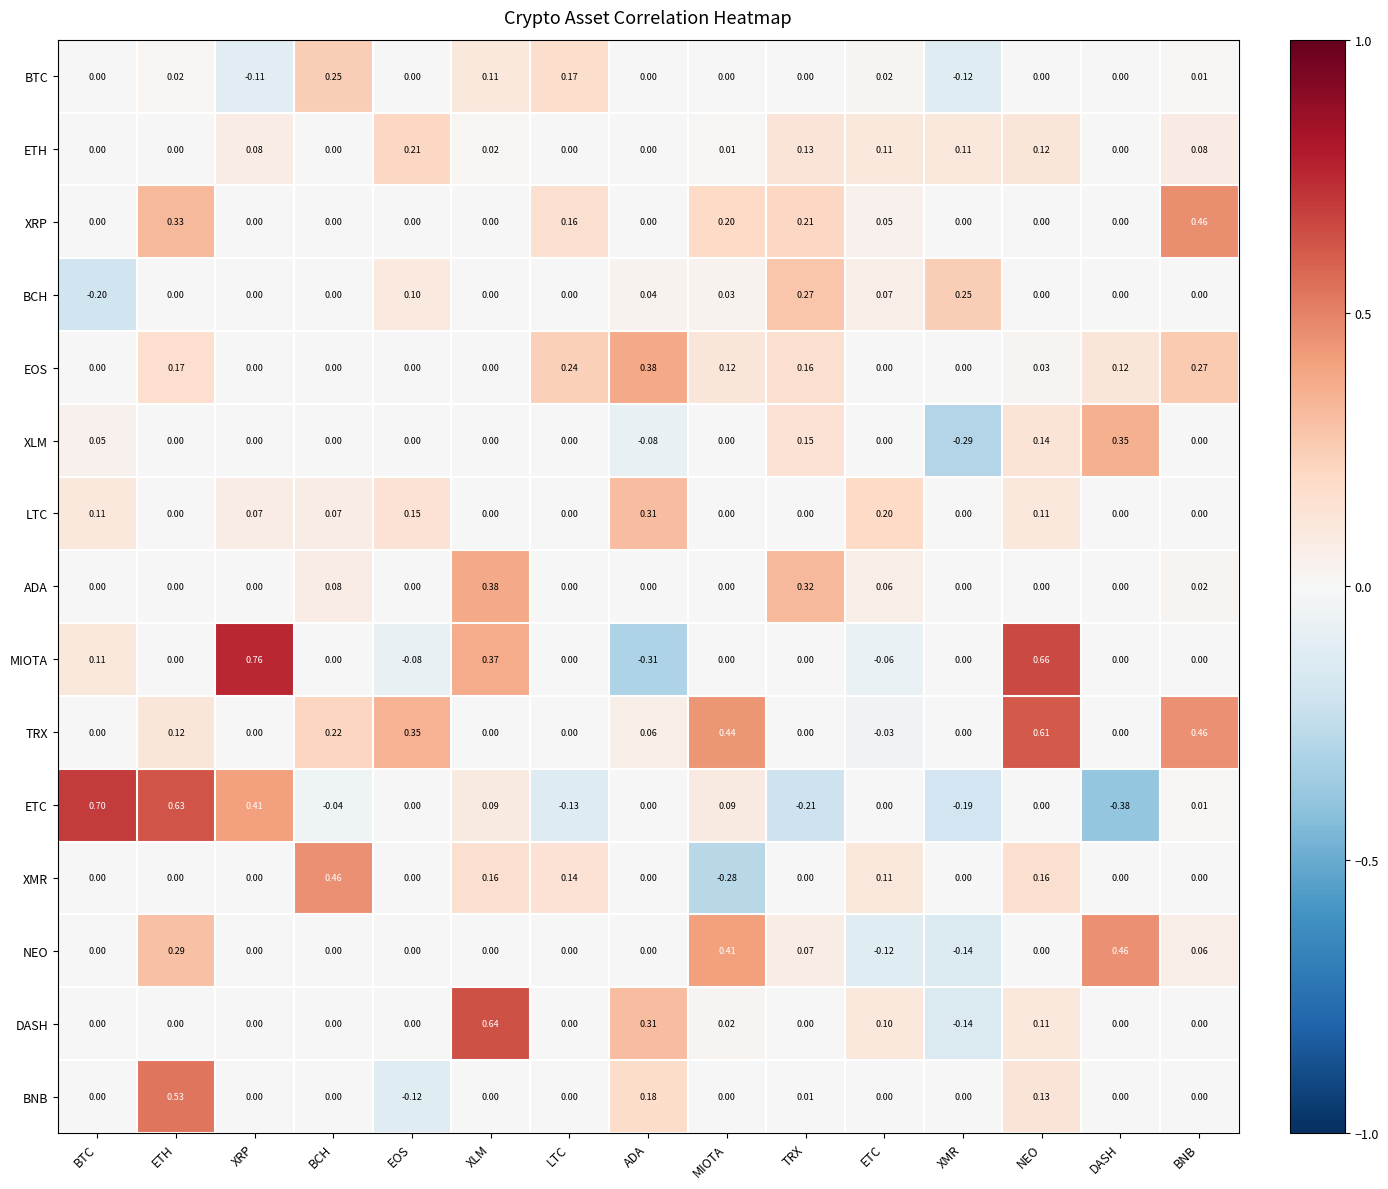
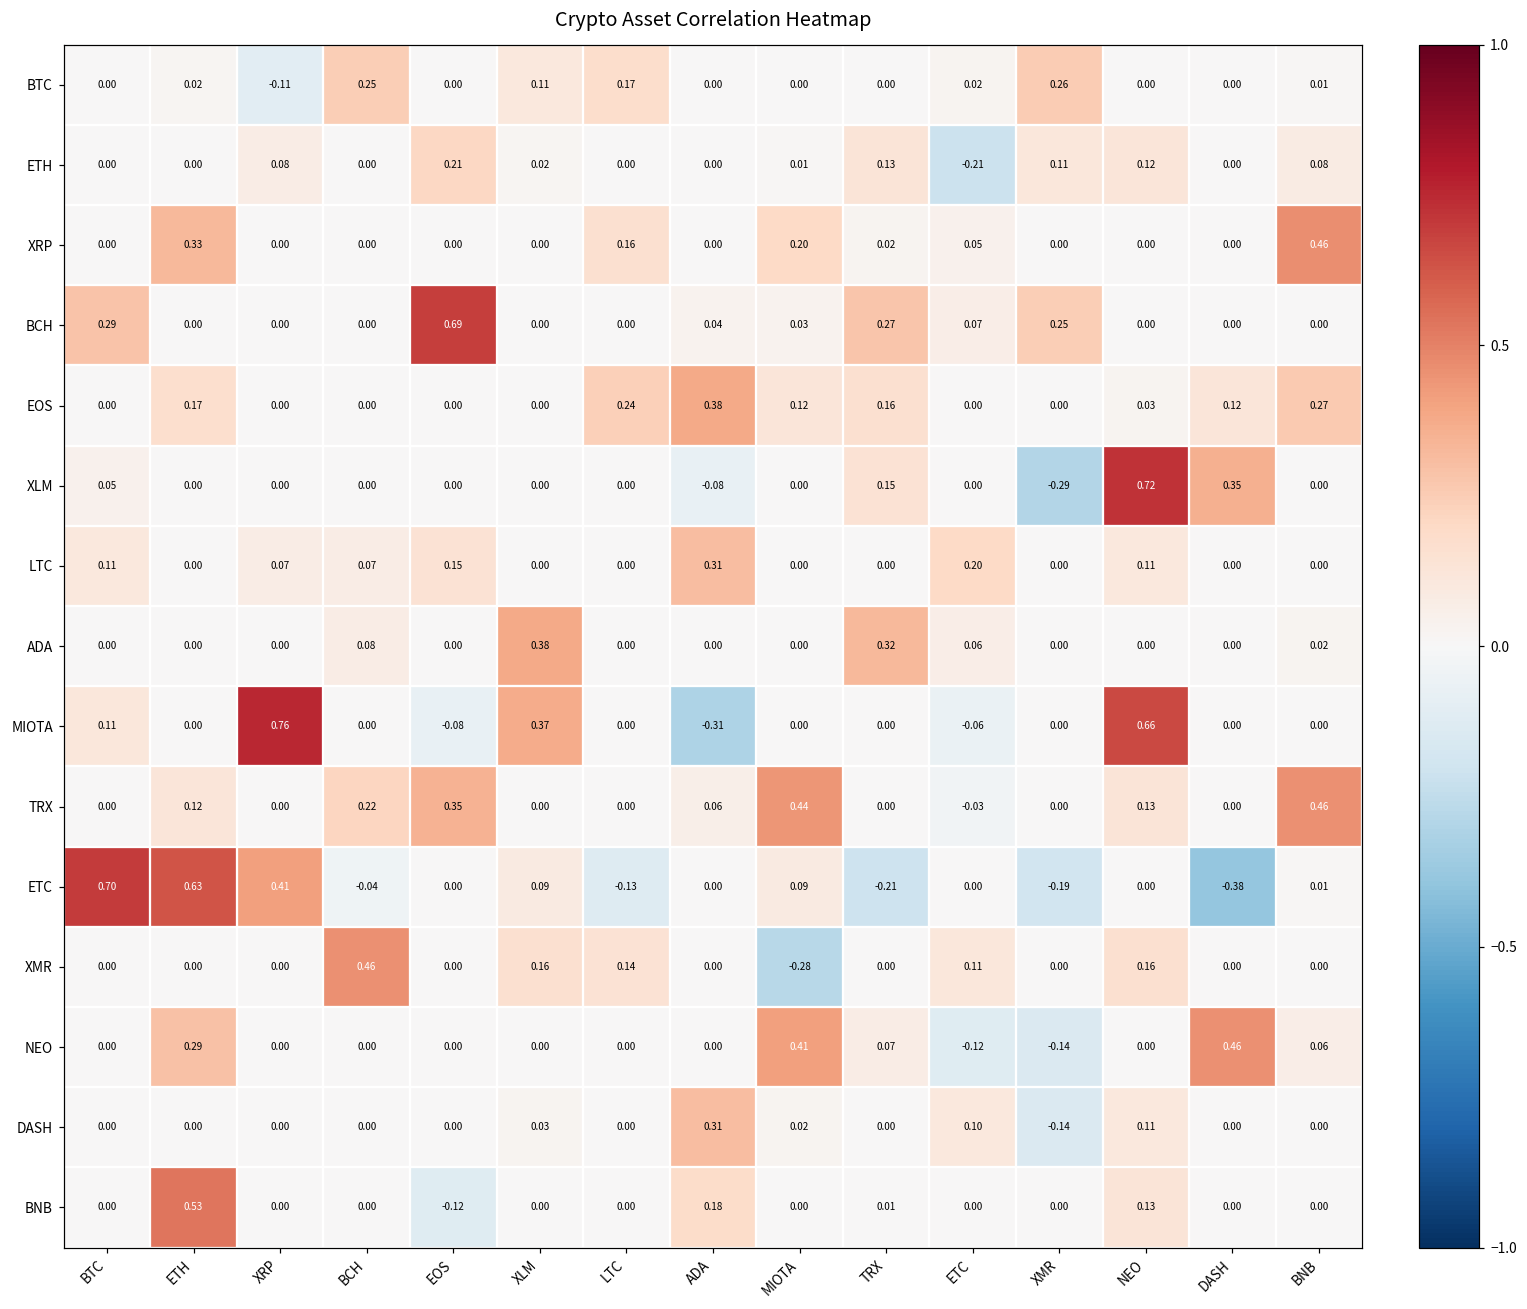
  {
    "BTC": {
      "BTC": 0.00,
      "ETH": 0.02,
      "XRP": -0.11,
      "BCH": 0.25,
      "EOS": 0.00,
      "XLM": 0.11,
      "LTC": 0.17,
      "ADA": 0.00,
      "MIOTA": 0.00,
      "TRX": 0.00,
      "ETC": 0.02,
-     "XMR": -0.12,
+     "XMR": 0.26,
      "NEO": 0.00,
      "DASH": 0.00,
      "BNB": 0.01
    },
    "ETH": {
      "BTC": 0.00,
      "ETH": 0.00,
      "XRP": 0.08,
      "BCH": 0.00,
      "EOS": 0.21,
      "XLM": 0.02,
      "LTC": 0.00,
      "ADA": 0.00,
      "MIOTA": 0.01,
      "TRX": 0.13,
-     "ETC": 0.11,
+     "ETC": -0.21,
      "XMR": 0.11,
      "NEO": 0.12,
      "DASH": 0.00,
      "BNB": 0.08
    },
    "XRP": {
      "BTC": 0.00,
      "ETH": 0.33,
      "XRP": 0.00,
      "BCH": 0.00,
      "EOS": 0.00,
      "XLM": 0.00,
      "LTC": 0.16,
      "ADA": 0.00,
      "MIOTA": 0.20,
-     "TRX": 0.21,
+     "TRX": 0.02,
      "ETC": 0.05,
      "XMR": 0.00,
      "NEO": 0.00,
      "DASH": 0.00,
      "BNB": 0.46
    },
    "BCH": {
-     "BTC": -0.20,
+     "BTC": 0.29,
      "ETH": 0.00,
      "XRP": 0.00,
      "BCH": 0.00,
-     "EOS": 0.10,
+     "EOS": 0.69,
      "XLM": 0.00,
      "LTC": 0.00,
      "ADA": 0.04,
      "MIOTA": 0.03,
      "TRX": 0.27,
      "ETC": 0.07,
      "XMR": 0.25,
      "NEO": 0.00,
      "DASH": 0.00,
      "BNB": 0.00
    },
    "XLM": {
      "BTC": 0.05,
      "ETH": 0.00,
      "XRP": 0.00,
      "BCH": 0.00,
      "EOS": 0.00,
      "XLM": 0.00,
      "LTC": 0.00,
      "ADA": -0.08,
      "MIOTA": 0.00,
      "TRX": 0.15,
      "ETC": 0.00,
      "XMR": -0.29,
-     "NEO": 0.14,
+     "NEO": 0.72,
      "DASH": 0.35,
      "BNB": 0.00
    },
    "TRX": {
      "BTC": 0.00,
      "ETH": 0.12,
      "XRP": 0.00,
      "BCH": 0.22,
      "EOS": 0.35,
      "XLM": 0.00,
      "LTC": 0.00,
      "ADA": 0.06,
      "MIOTA": 0.44,
      "TRX": 0.00,
      "ETC": -0.03,
      "XMR": 0.00,
-     "NEO": 0.61,
+     "NEO": 0.13,
      "DASH": 0.00,
      "BNB": 0.46
    },
    "DASH": {
      "BTC": 0.00,
      "ETH": 0.00,
      "XRP": 0.00,
      "BCH": 0.00,
      "EOS": 0.00,
-     "XLM": 0.64,
+     "XLM": 0.03,
      "LTC": 0.00,
      "ADA": 0.31,
      "MIOTA": 0.02,
      "TRX": 0.00,
      "ETC": 0.10,
      "XMR": -0.14,
      "NEO": 0.11,
      "DASH": 0.00,
      "BNB": 0.00
    }
  }
